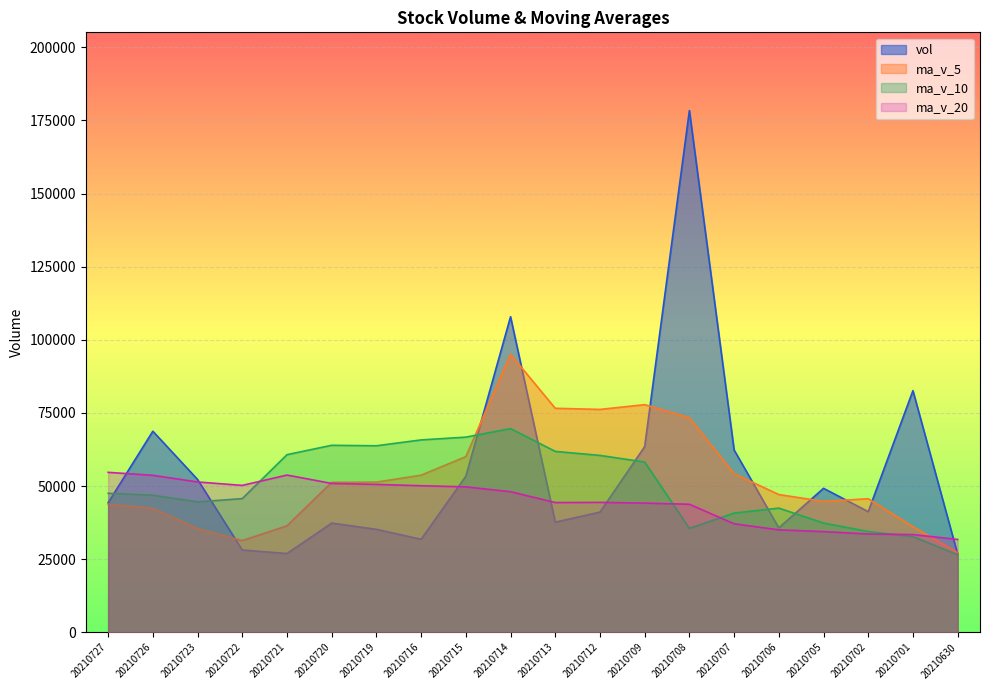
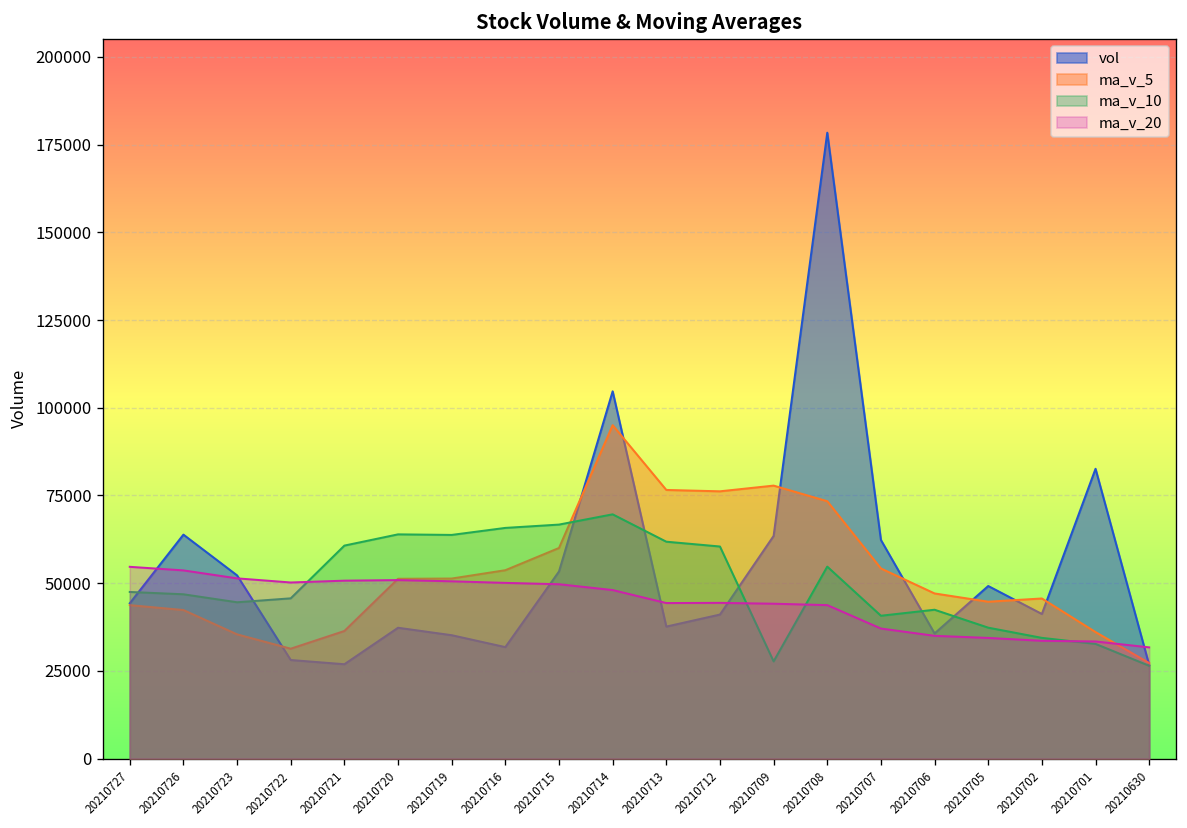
  {
    "vol": {
-     "20210726": 69000,
+     "20210726": 64000,
      "20210722": 28000,
      "20210721": 27000,
      "20210720": 37000,
      "20210719": 35000,
      "20210716": 32000,
      "20210715": 53000,
-     "20210714": 108000,
+     "20210714": 105000,
      "20210713": 38000,
      "20210712": 41000,
      "20210709": 63000,
      "20210708": 178000,
      "20210707": 62000,
      "20210705": 49000,
      "20210702": 41000,
      "20210701": 83000
    },
    "ma_v_5": {
      "20210726": 42000,
      "20210723": 35000,
      "20210722": 31000,
      "20210721": 36000,
      "20210716": 54000,
      "20210715": 60000,
      "20210714": 95000,
      "20210713": 77000,
      "20210712": 76000,
      "20210709": 78000,
      "20210708": 73000,
      "20210707": 54000,
      "20210706": 47000,
      "20210705": 45000,
      "20210702": 46000,
      "20210701": 36000
    },
    "ma_v_10": {
      "20210727": 48000,
      "20210726": 47000,
      "20210723": 45000,
      "20210722": 46000,
      "20210721": 61000,
      "20210720": 64000,
      "20210719": 64000,
      "20210716": 66000,
      "20210715": 67000,
      "20210714": 70000,
      "20210713": 62000,
      "20210712": 60000,
-     "20210709": 58000,
-     "20210708": 36000,
+     "20210709": 28000,
+     "20210708": 55000,
      "20210707": 41000,
      "20210706": 42000,
      "20210705": 37000
    },
    "ma_v_20": {
      "20210727": 55000,
      "20210726": 54000,
      "20210722": 50000,
-     "20210721": 54000,
+     "20210721": 51000,
      "20210716": 50000,
      "20210715": 50000,
      "20210714": 48000,
      "20210713": 44000,
      "20210712": 44000,
      "20210709": 44000,
      "20210708": 44000,
      "20210707": 37000,
      "20210705": 34000,
      "20210630": 32000
    }
  }
